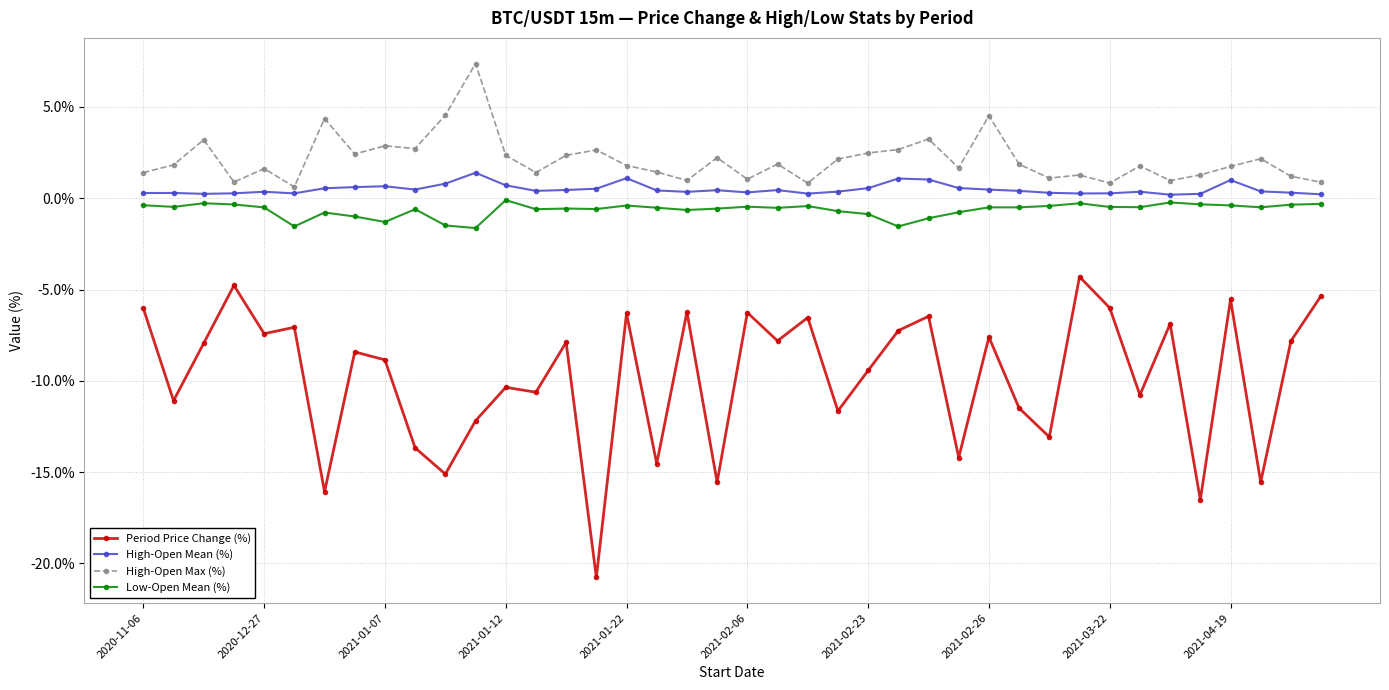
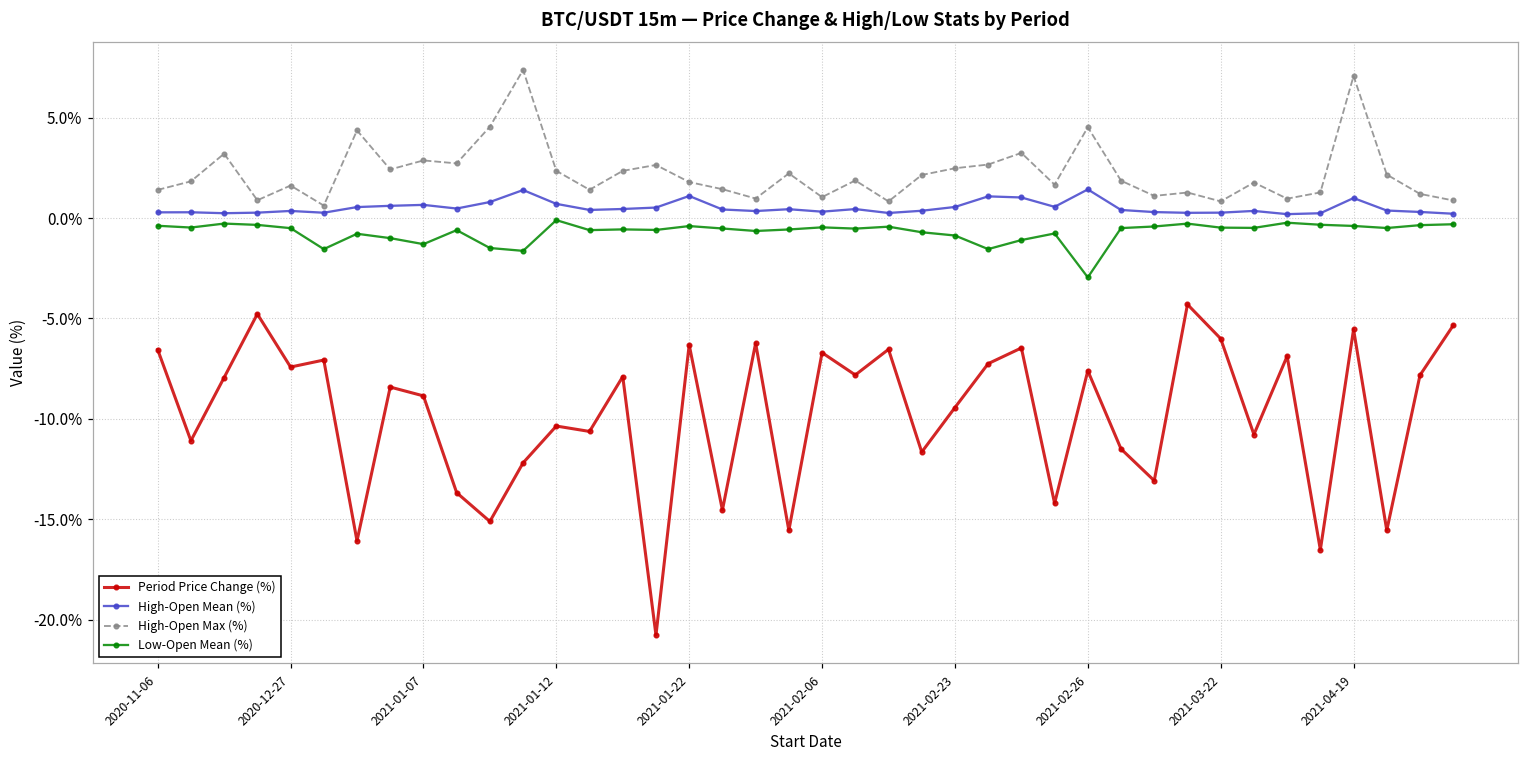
  {
    "Period Price Change (%)": {
-     "2020-11-06": "-6.0%",
+     "2020-11-06": "-6.6%",
      "2020-12-27": "-7.4%",
      "2021-01-07": "-8.9%",
      "2021-01-12": "-10.4%",
      "2021-01-22": "-6.3%",
-     "2021-02-06": "-6.3%",
+     "2021-02-06": "-6.7%",
      "2021-02-26": "-7.6%",
      "2021-03-22": "-6.0%",
      "2021-04-19": "-5.5%"
    },
    "High-Open Mean (%)": {
      "2020-11-06": "0.3%",
      "2020-12-27": "0.4%",
      "2021-01-07": "0.7%",
      "2021-01-12": "0.7%",
      "2021-01-22": "1.1%",
      "2021-02-06": "0.3%",
-     "2021-02-26": "0.5%",
+     "2021-02-26": "1.4%",
      "2021-03-22": "0.3%",
      "2021-04-19": "1.0%"
    },
    "High-Open Max (%)": {
      "2020-11-06": "1.4%",
      "2020-12-27": "1.6%",
      "2021-01-07": "2.9%",
      "2021-01-12": "2.3%",
      "2021-01-22": "1.8%",
      "2021-02-06": "1.0%",
      "2021-02-26": "4.5%",
      "2021-03-22": "0.8%",
-     "2021-04-19": "1.7%"
+     "2021-04-19": "7.1%"
    },
    "Low-Open Mean (%)": {
      "2020-11-06": "-0.4%",
      "2020-12-27": "-0.5%",
      "2021-01-07": "-1.3%",
      "2021-01-12": "-0.1%",
      "2021-01-22": "-0.4%",
      "2021-02-06": "-0.5%",
-     "2021-02-26": "-0.5%",
+     "2021-02-26": "-3.0%",
      "2021-03-22": "-0.5%",
      "2021-04-19": "-0.4%"
    }
  }
